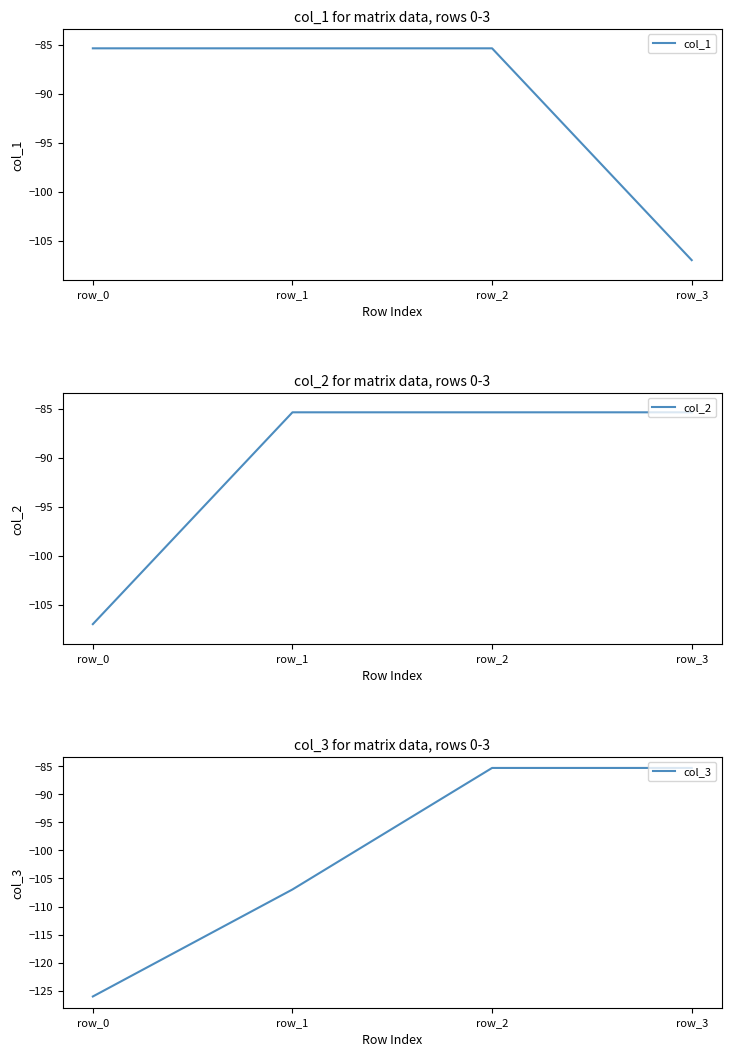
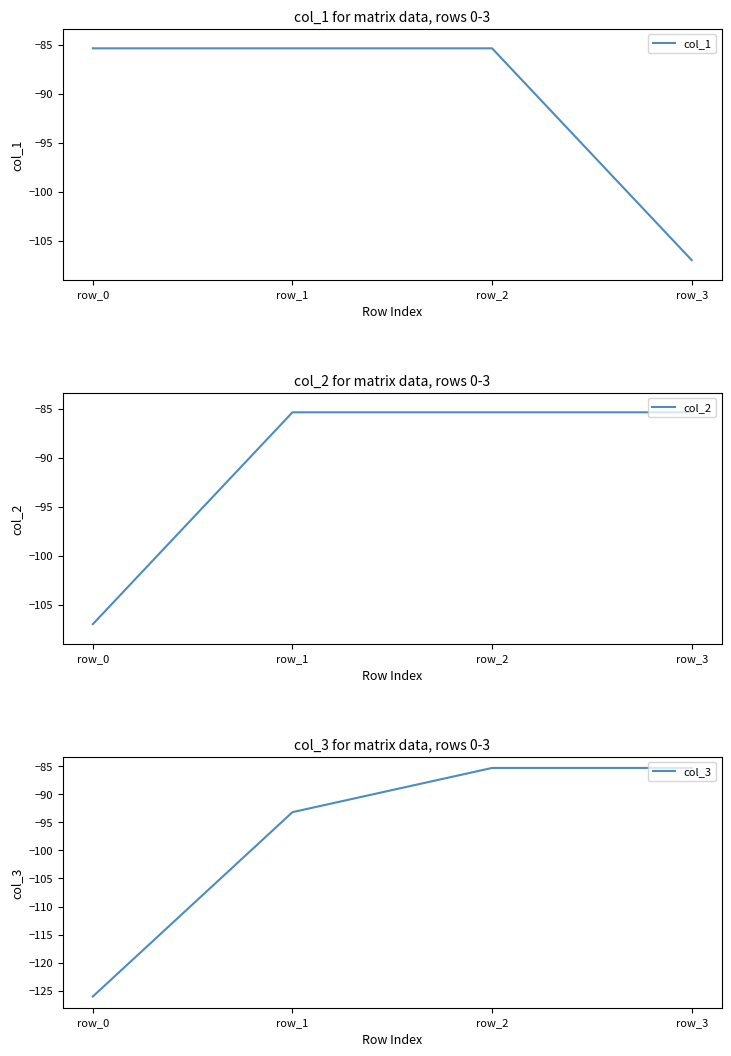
  {
    "col_1 for matrix data, rows 0-3": {
      "row_0": -85,
      "row_1": -85,
      "row_2": -85,
      "row_3": -107
    },
    "col_2 for matrix data, rows 0-3": {
      "row_0": -107,
      "row_1": -85,
      "row_2": -85
    },
    "col_3 for matrix data, rows 0-3": {
      "row_0": -126,
-     "row_1": -107,
+     "row_1": -93,
      "row_2": -85
    }
  }
